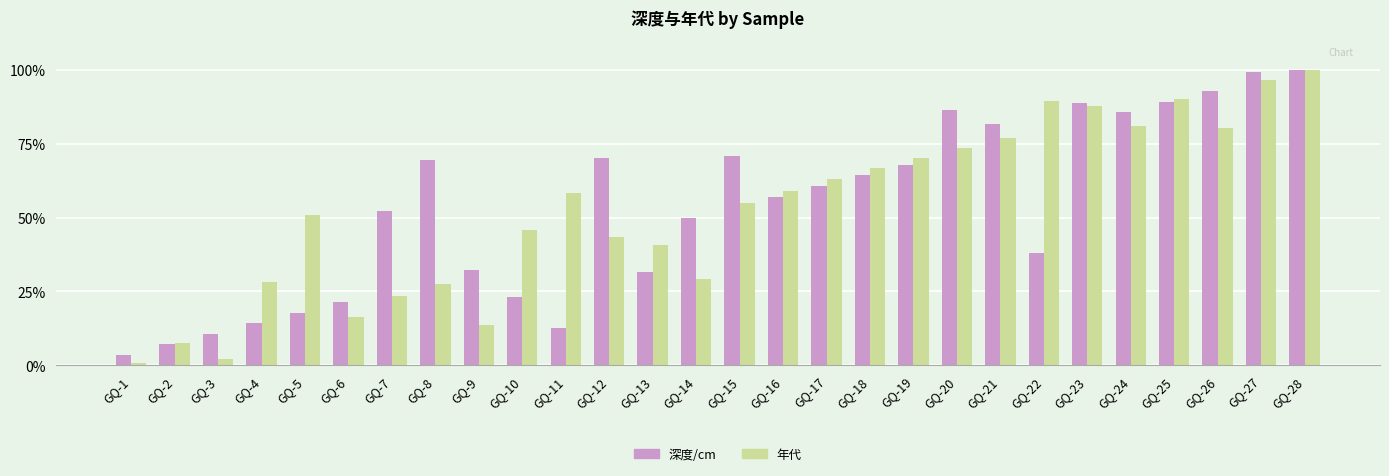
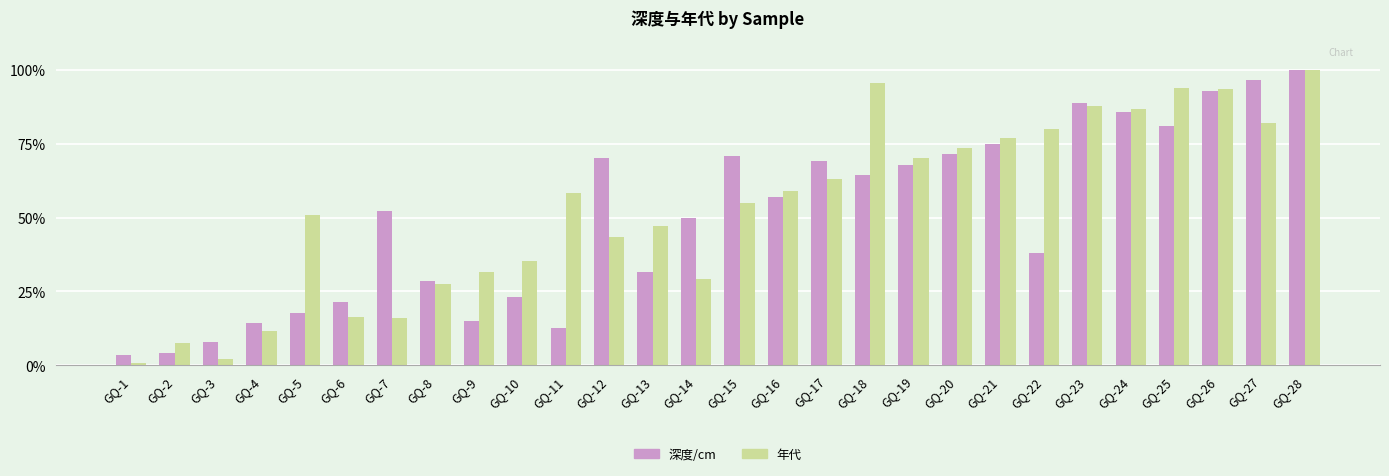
  {
    "深度/cm": {
      "GQ-1": "4%",
-     "GQ-2": "7%",
-     "GQ-3": "11%",
+     "GQ-2": "4%",
+     "GQ-3": "8%",
      "GQ-4": "14%",
      "GQ-5": "18%",
      "GQ-6": "21%",
      "GQ-7": "52%",
-     "GQ-8": "70%",
-     "GQ-9": "32%",
+     "GQ-8": "29%",
+     "GQ-9": "15%",
      "GQ-10": "23%",
      "GQ-11": "13%",
      "GQ-12": "70%",
      "GQ-13": "32%",
      "GQ-14": "50%",
      "GQ-15": "71%",
      "GQ-16": "57%",
-     "GQ-17": "61%",
+     "GQ-17": "69%",
      "GQ-18": "64%",
      "GQ-19": "68%",
-     "GQ-20": "86%",
-     "GQ-21": "82%",
+     "GQ-20": "71%",
+     "GQ-21": "75%",
      "GQ-22": "38%",
      "GQ-23": "89%",
      "GQ-24": "86%",
-     "GQ-25": "89%",
+     "GQ-25": "81%",
      "GQ-26": "93%",
-     "GQ-27": "99%",
+     "GQ-27": "96%",
      "GQ-28": "100%"
    },
    "年代": {
      "GQ-1": "1%",
      "GQ-2": "8%",
      "GQ-3": "2%",
-     "GQ-4": "28%",
+     "GQ-4": "12%",
      "GQ-5": "51%",
      "GQ-6": "16%",
-     "GQ-7": "24%",
+     "GQ-7": "16%",
      "GQ-8": "28%",
-     "GQ-9": "14%",
-     "GQ-10": "46%",
+     "GQ-9": "31%",
+     "GQ-10": "35%",
      "GQ-11": "58%",
      "GQ-12": "43%",
-     "GQ-13": "41%",
+     "GQ-13": "47%",
      "GQ-14": "29%",
      "GQ-15": "55%",
      "GQ-16": "59%",
      "GQ-17": "63%",
-     "GQ-18": "67%",
+     "GQ-18": "96%",
      "GQ-19": "70%",
      "GQ-20": "74%",
      "GQ-21": "77%",
-     "GQ-22": "89%",
+     "GQ-22": "80%",
      "GQ-23": "88%",
-     "GQ-24": "81%",
-     "GQ-25": "90%",
-     "GQ-26": "80%",
-     "GQ-27": "97%",
+     "GQ-24": "87%",
+     "GQ-25": "94%",
+     "GQ-26": "93%",
+     "GQ-27": "82%",
      "GQ-28": "100%"
    }
  }
